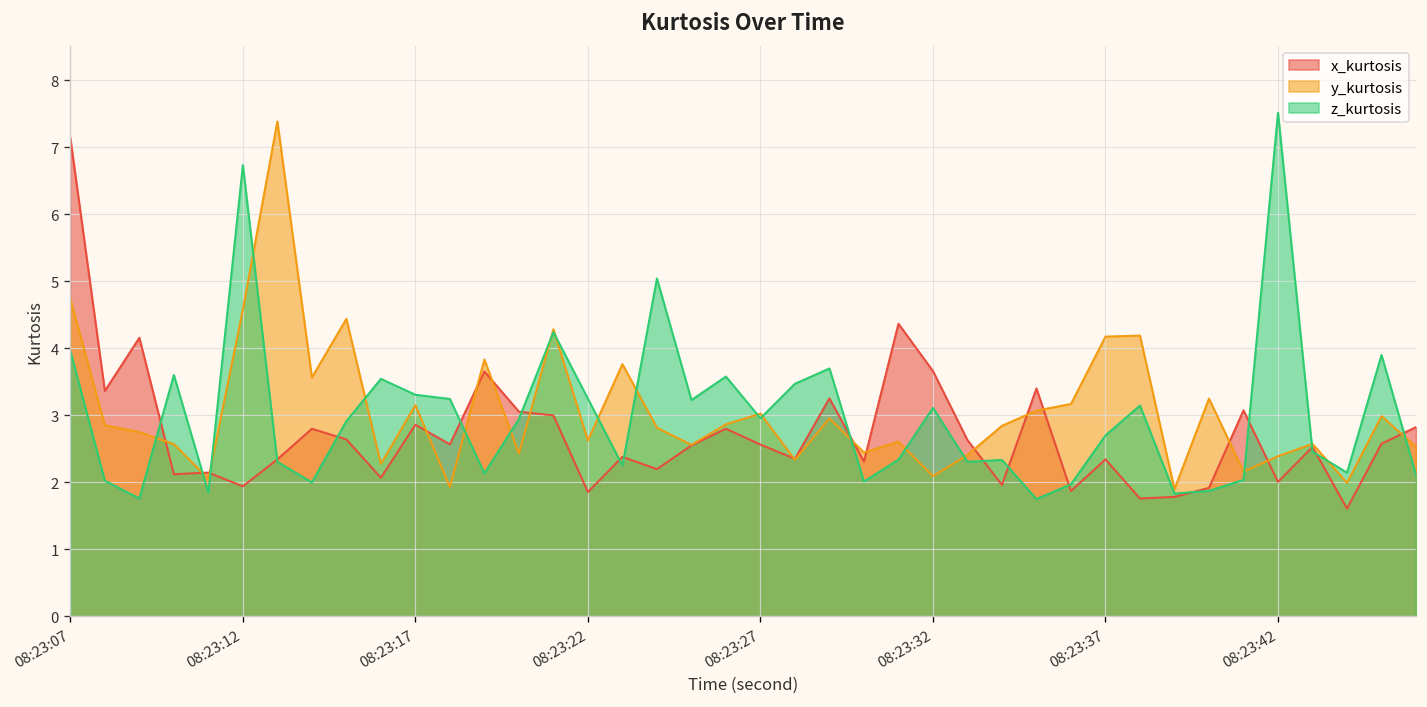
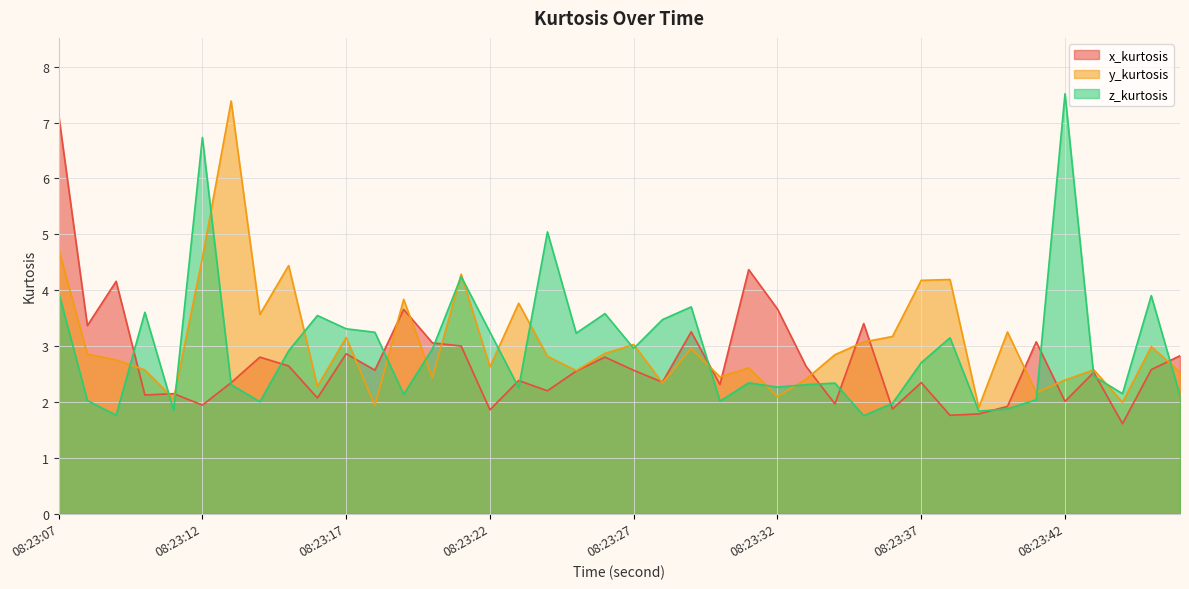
  {
    "x_kurtosis": {
      "08:23:07": 7.1,
      "08:23:12": 1.9,
      "08:23:17": 2.9,
      "08:23:22": 1.9,
      "08:23:27": 2.6,
      "08:23:32": 3.7,
      "08:23:37": 2.3,
      "08:23:42": 2.0
    },
    "y_kurtosis": {
      "08:23:07": 4.7,
      "08:23:12": 4.6,
      "08:23:17": 3.2,
      "08:23:22": 2.6,
      "08:23:27": 3.0,
      "08:23:32": 2.1,
      "08:23:37": 4.2,
      "08:23:42": 2.4
    },
    "z_kurtosis": {
      "08:23:07": 4.0,
      "08:23:12": 6.7,
      "08:23:17": 3.3,
      "08:23:22": 3.2,
      "08:23:27": 3.0,
-     "08:23:32": 3.1,
+     "08:23:32": 2.3,
      "08:23:37": 2.7,
      "08:23:42": 7.5
    }
  }
